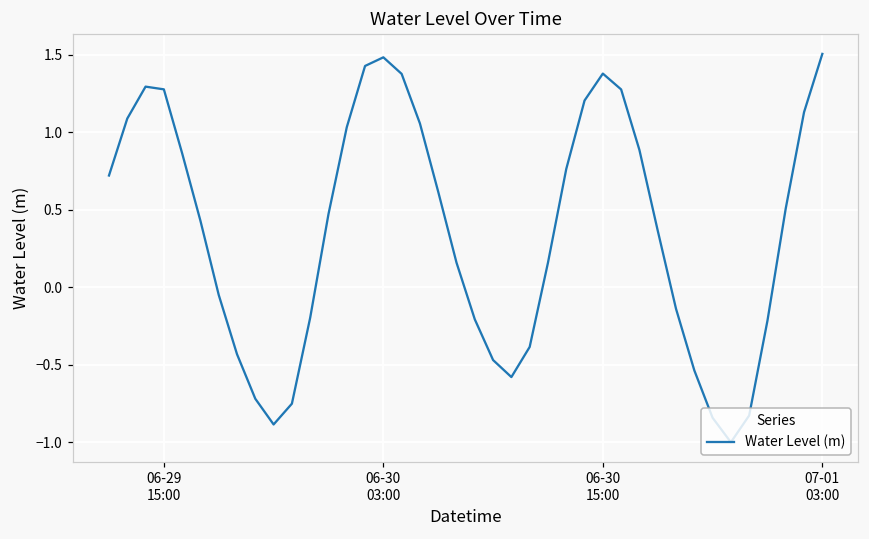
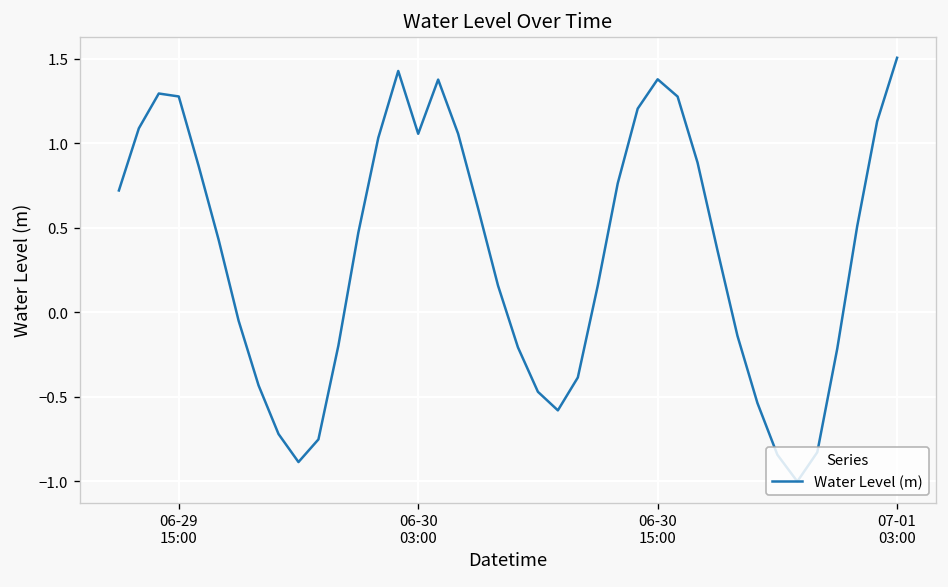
  {
    "06-29 15:00": 1.28,
-   "06-30 03:00": 1.48,
+   "06-30 03:00": 1.06,
    "06-30 15:00": 1.38,
    "07-01 03:00": 1.51
  }
